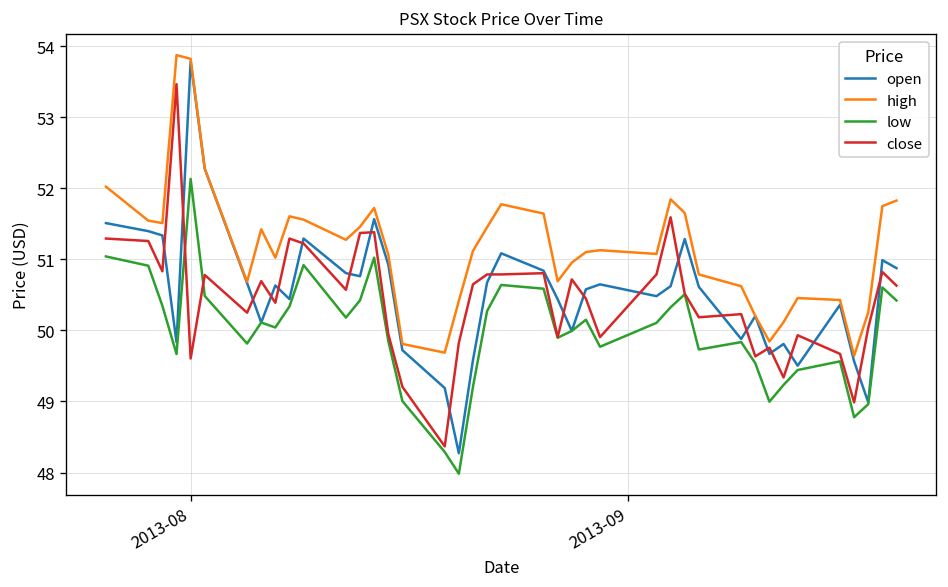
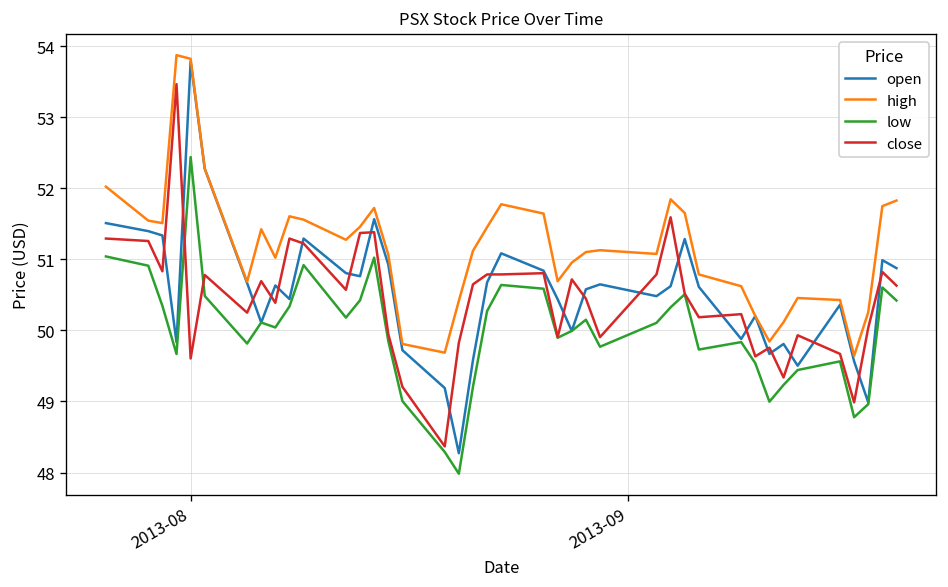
  {
    "low": {
-     "2013-08": 52.1
+     "2013-08": 52.4
    },
    "close": {
      "2013-08": 49.6
    }
  }
